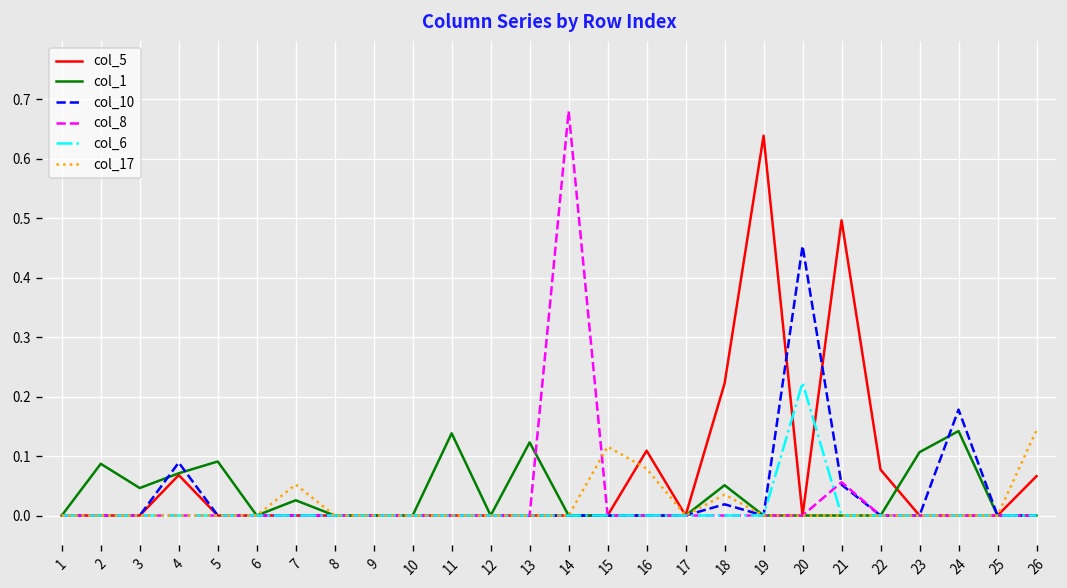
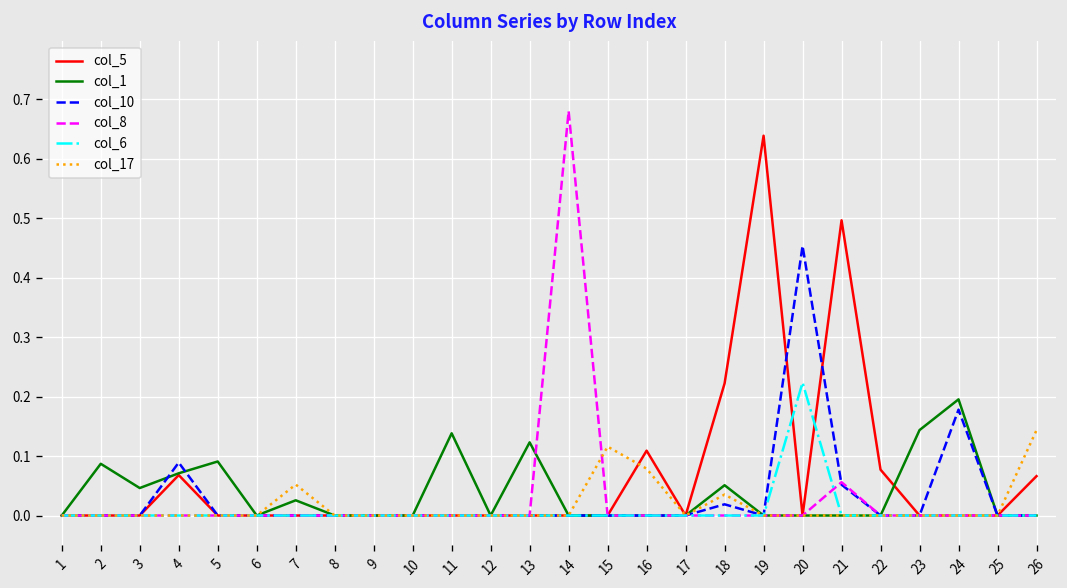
  {
    "col_5": {
      "16": 0.11,
      "18": 0.22,
      "19": 0.64,
      "21": 0.50,
      "22": 0.08,
      "26": 0.07
    },
    "col_1": {
      "2": 0.09,
      "3": 0.05,
      "5": 0.09,
      "7": 0.03,
      "11": 0.14,
      "13": 0.12,
      "18": 0.05,
-     "23": 0.11,
-     "24": 0.14
+     "23": 0.14,
+     "24": 0.20
    },
    "col_10": {
      "4": 0.09,
      "18": 0.02,
      "20": 0.45,
      "24": 0.18
    },
    "col_8": {
      "14": 0.68
    },
    "col_6": {
      "20": 0.22
    },
    "col_17": {
      "7": 0.05,
      "15": 0.12,
      "16": 0.08,
      "18": 0.04,
      "26": 0.14
    }
  }
